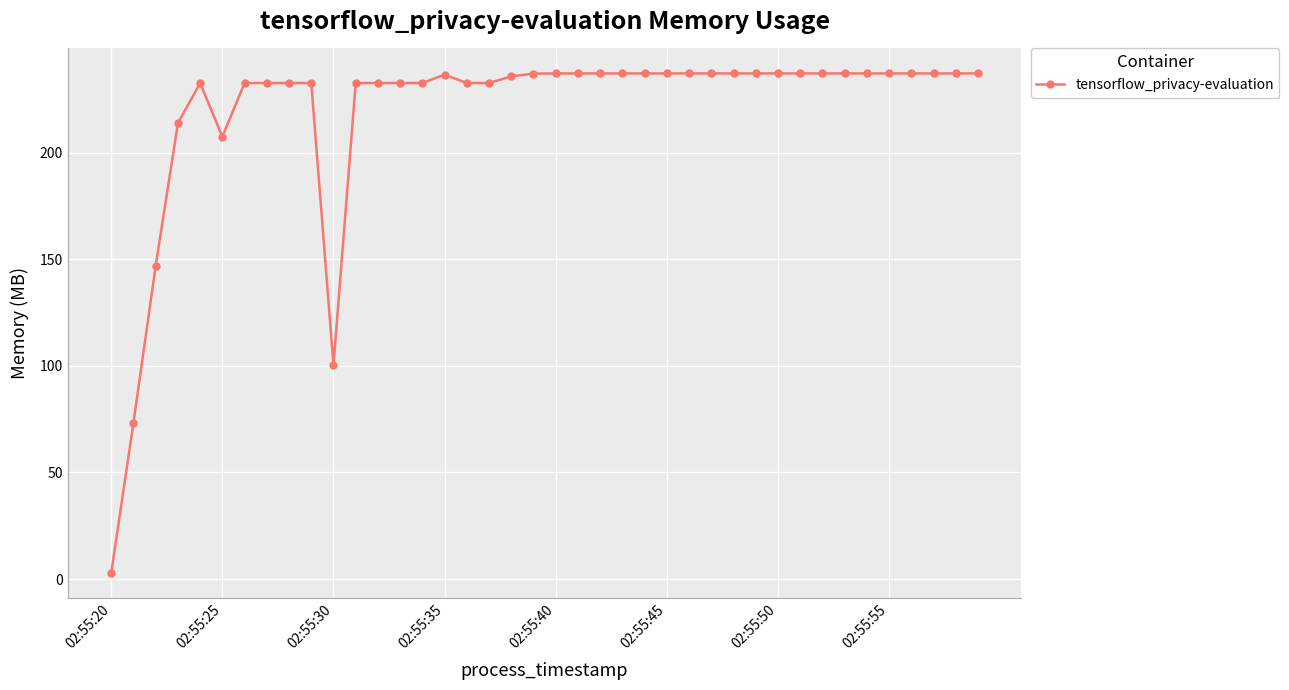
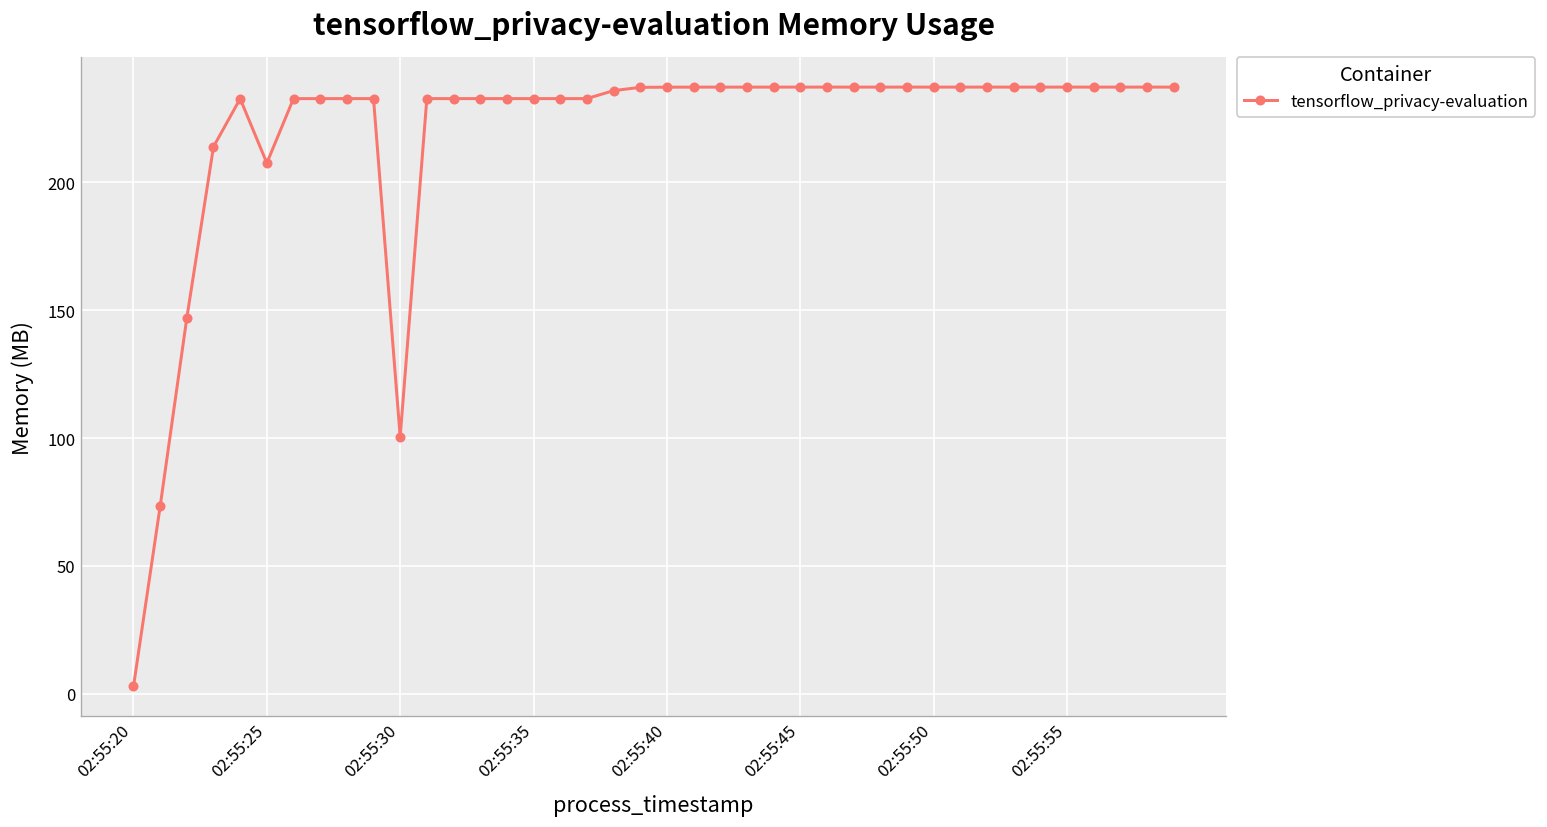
  {
    "02:55:20": 3,
    "02:55:25": 207,
    "02:55:30": 100,
-   "02:55:35": 237,
+   "02:55:35": 233,
    "02:55:40": 237,
    "02:55:45": 237,
    "02:55:50": 237,
    "02:55:55": 237
  }
